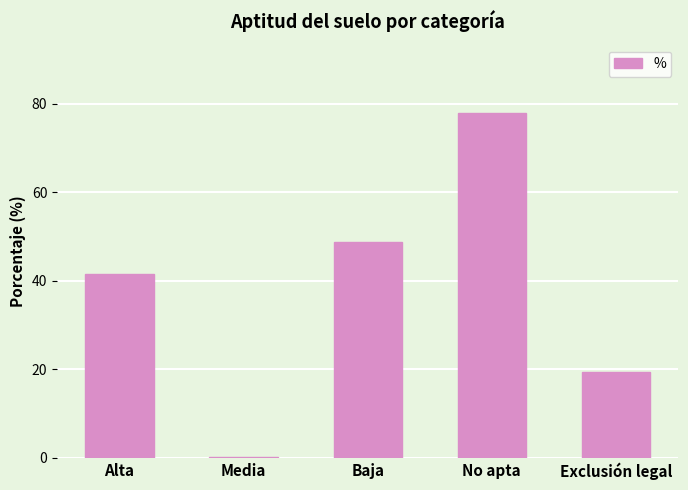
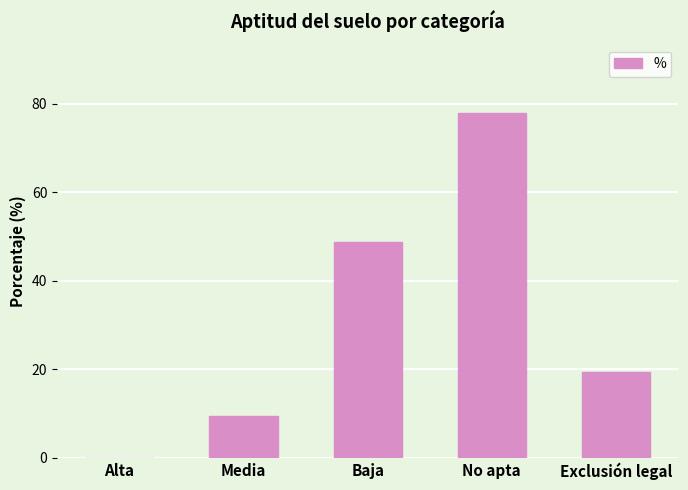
  {
-   "Alta": 42,
-   "Media": 0,
+   "Alta": 0,
+   "Media": 9,
    "Baja": 49,
    "No apta": 78,
    "Exclusión legal": 19
  }
